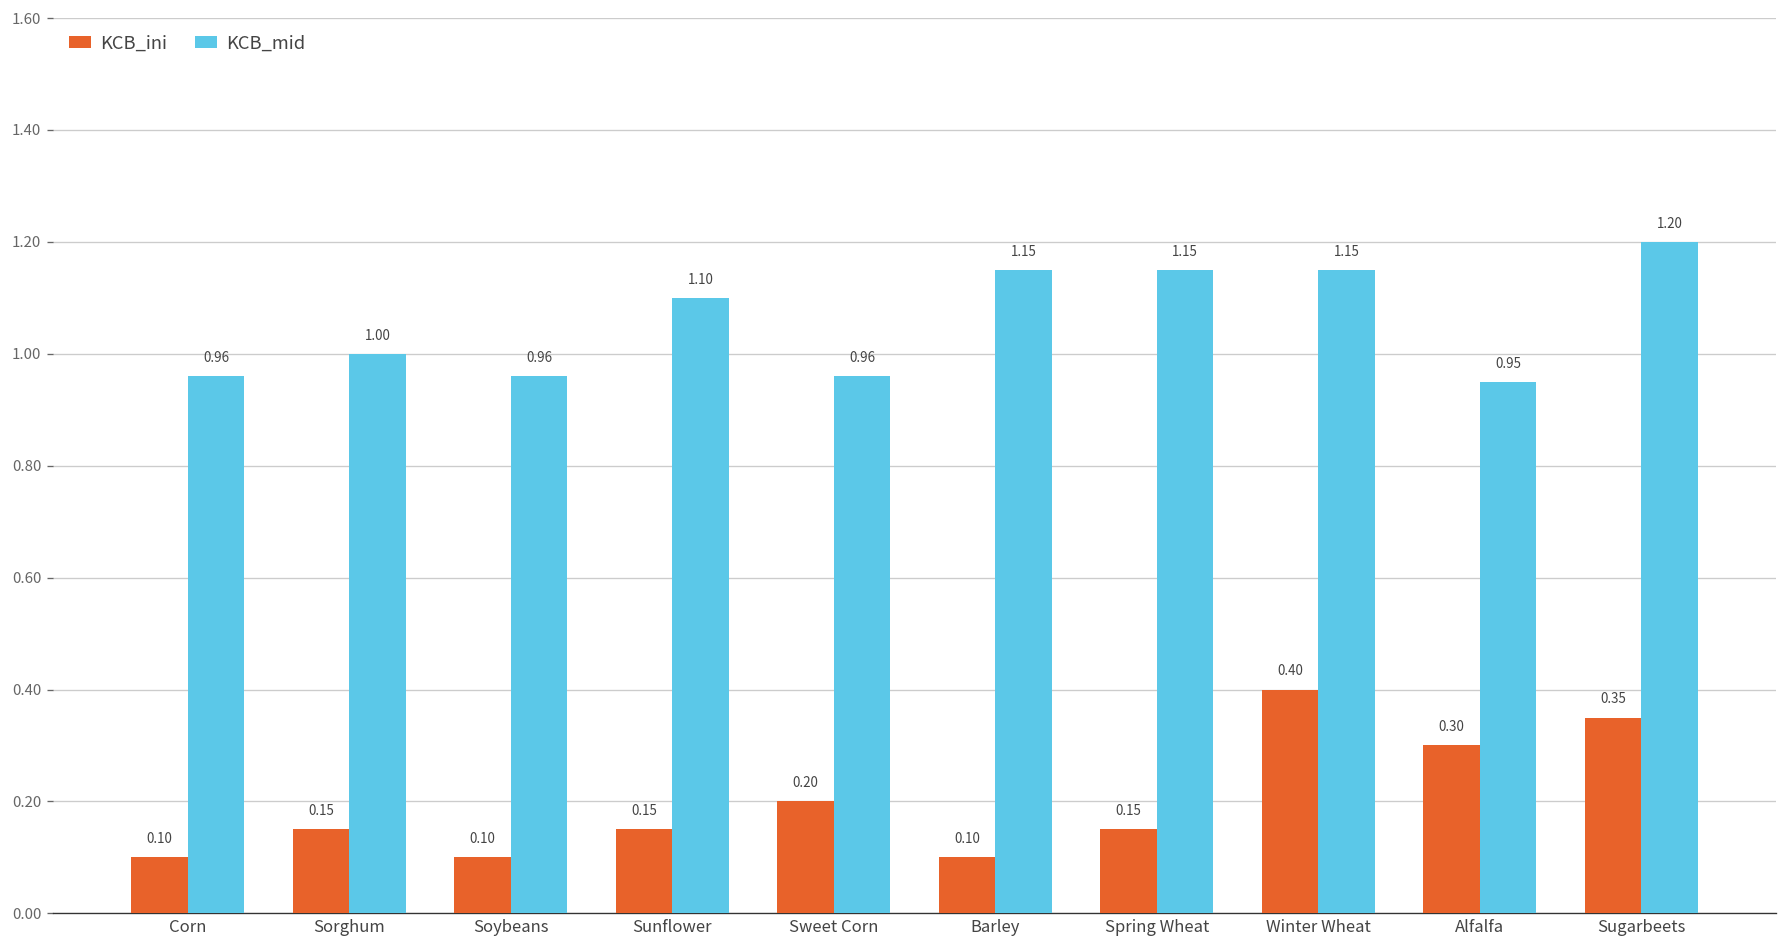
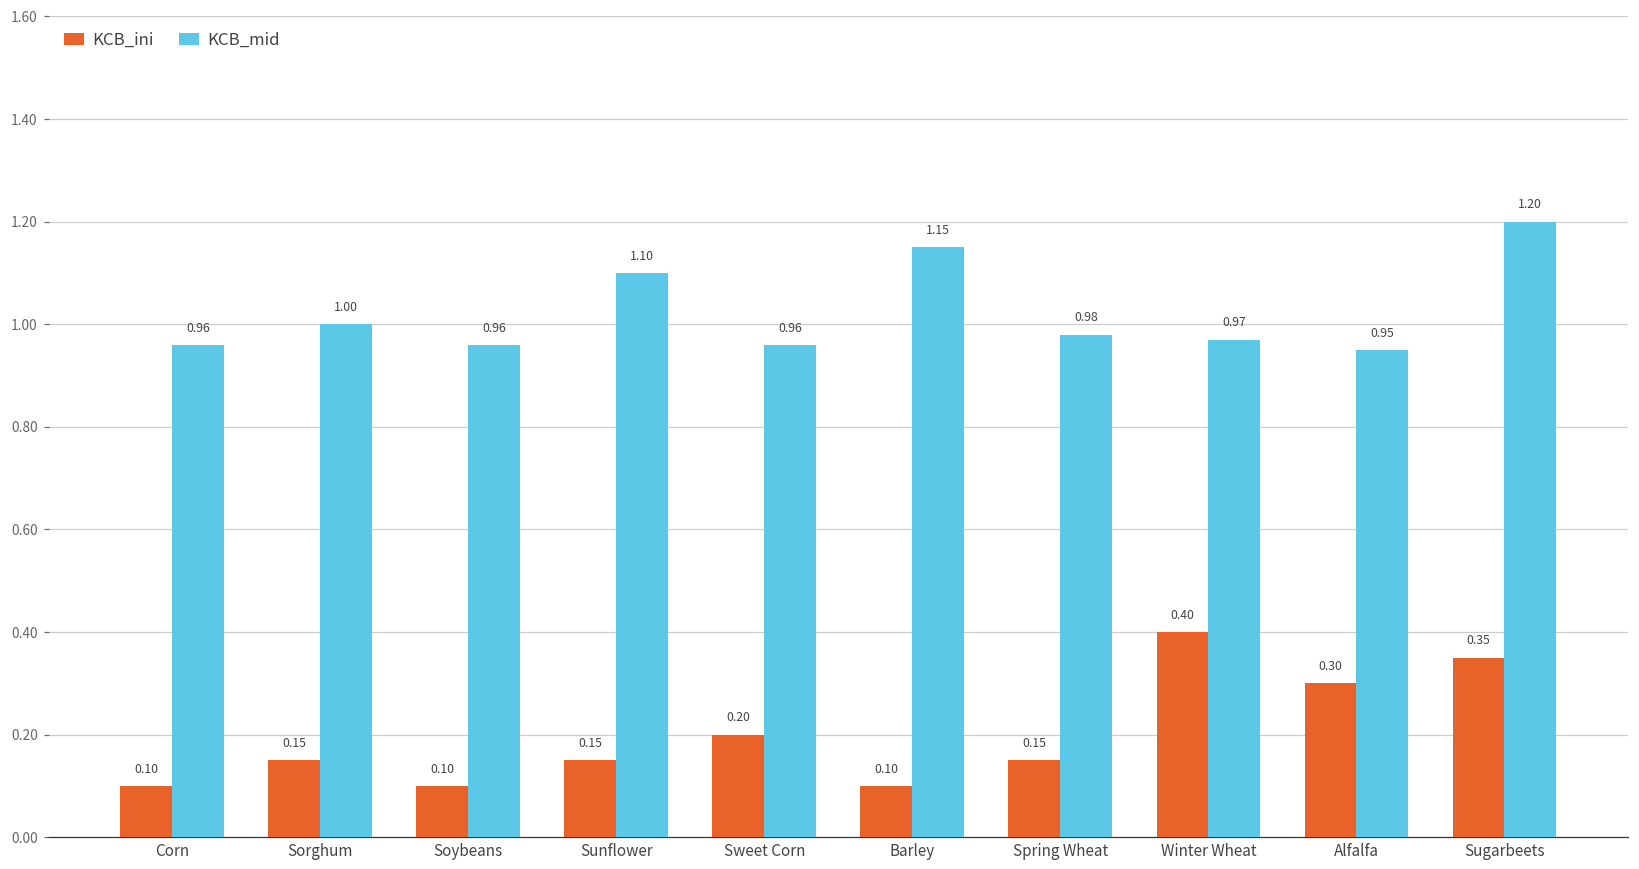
  {
    "KCB_ini": {
      "Corn": 0.10,
      "Sorghum": 0.15,
      "Soybeans": 0.10,
      "Sunflower": 0.15,
      "Sweet Corn": 0.20,
      "Barley": 0.10,
      "Spring Wheat": 0.15,
      "Winter Wheat": 0.40,
      "Alfalfa": 0.30,
      "Sugarbeets": 0.35
    },
    "KCB_mid": {
      "Corn": 0.96,
      "Sorghum": 1.00,
      "Soybeans": 0.96,
      "Sunflower": 1.10,
      "Sweet Corn": 0.96,
      "Barley": 1.15,
-     "Spring Wheat": 1.15,
-     "Winter Wheat": 1.15,
+     "Spring Wheat": 0.98,
+     "Winter Wheat": 0.97,
      "Alfalfa": 0.95,
      "Sugarbeets": 1.20
    }
  }
